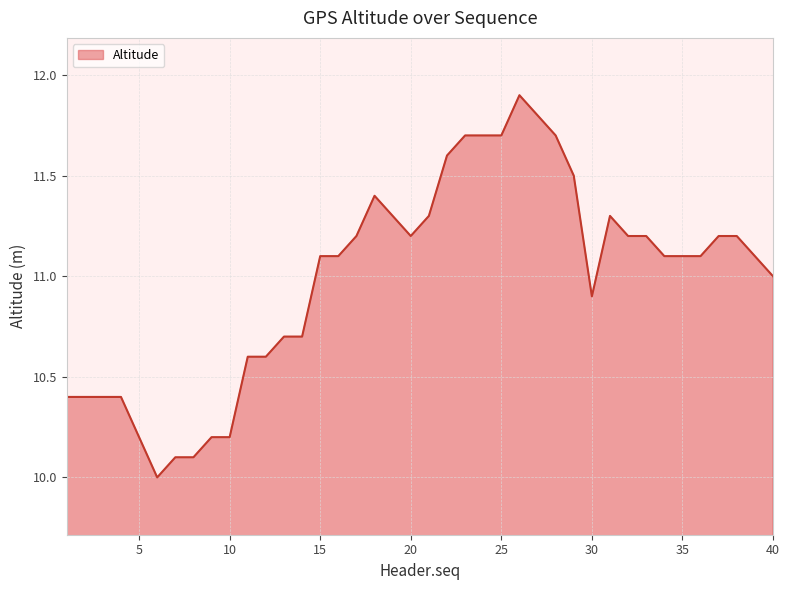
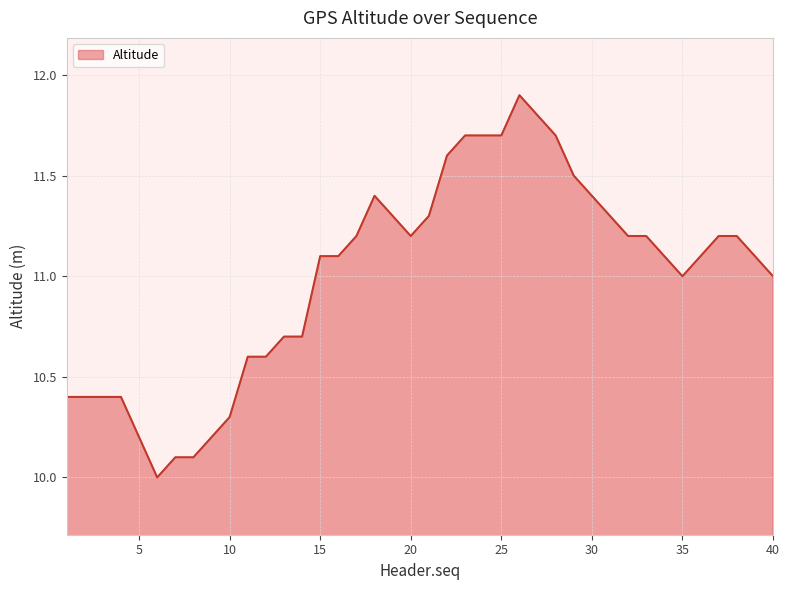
  {
    "5": 10.2,
-   "10": 10.2,
+   "10": 10.3,
    "15": 11.1,
    "20": 11.2,
    "25": 11.7,
-   "30": 10.9,
-   "35": 11.1,
+   "30": 11.4,
+   "35": 11.0,
    "40": 11.0
  }
